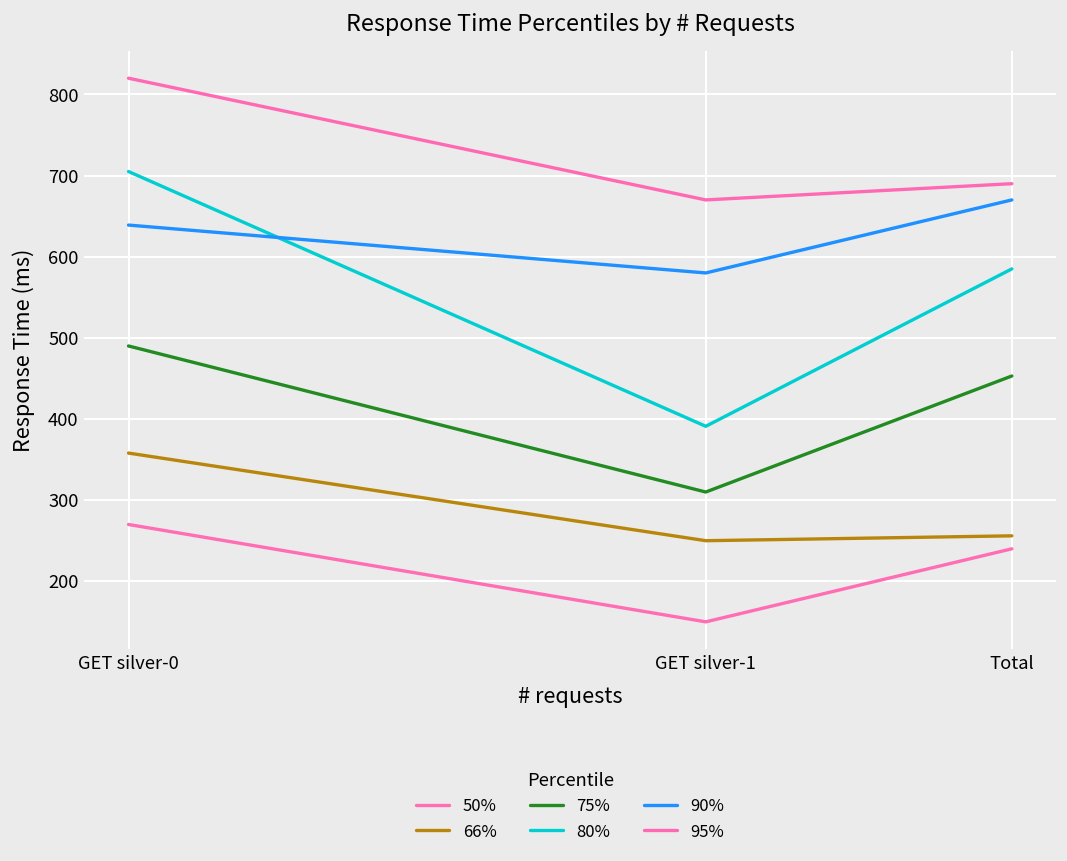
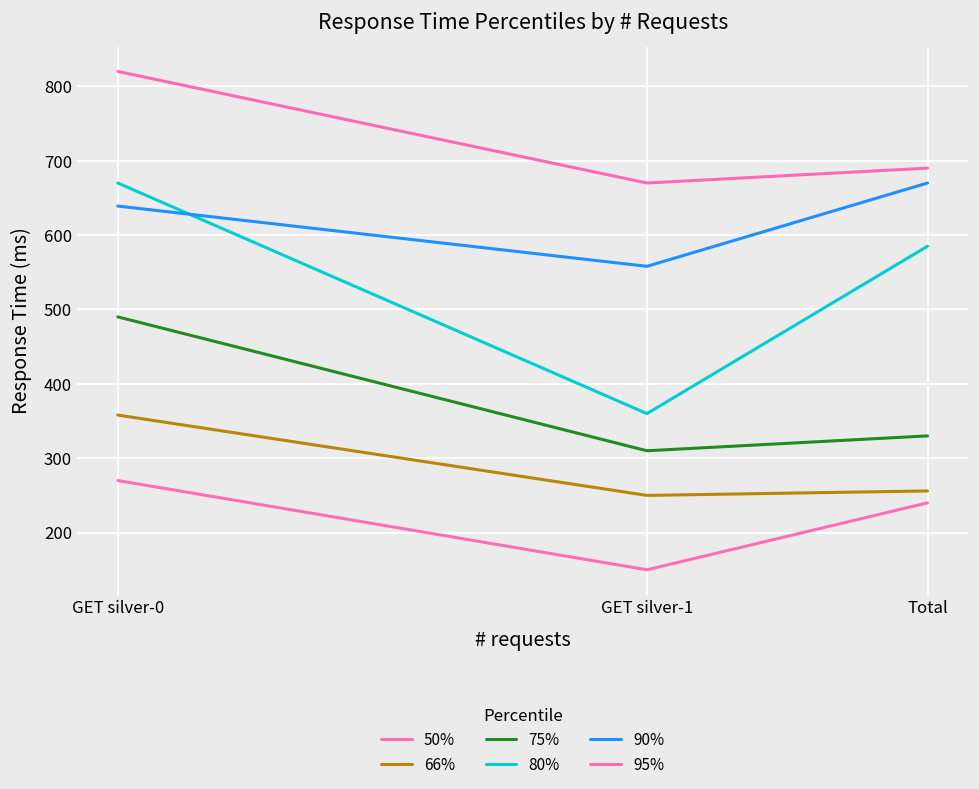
  {
    "66%": {
      "GET silver-0": 360,
      "GET silver-1": 250,
      "Total": 260
    },
    "75%": {
      "GET silver-0": 490,
      "GET silver-1": 310,
-     "Total": 450
+     "Total": 330
    },
    "80%": {
-     "GET silver-0": 710,
-     "GET silver-1": 390,
+     "GET silver-0": 670,
+     "GET silver-1": 360,
      "Total": 590
    },
    "90%": {
      "GET silver-0": 640,
-     "GET silver-1": 580,
+     "GET silver-1": 560,
      "Total": 670
    }
  }
